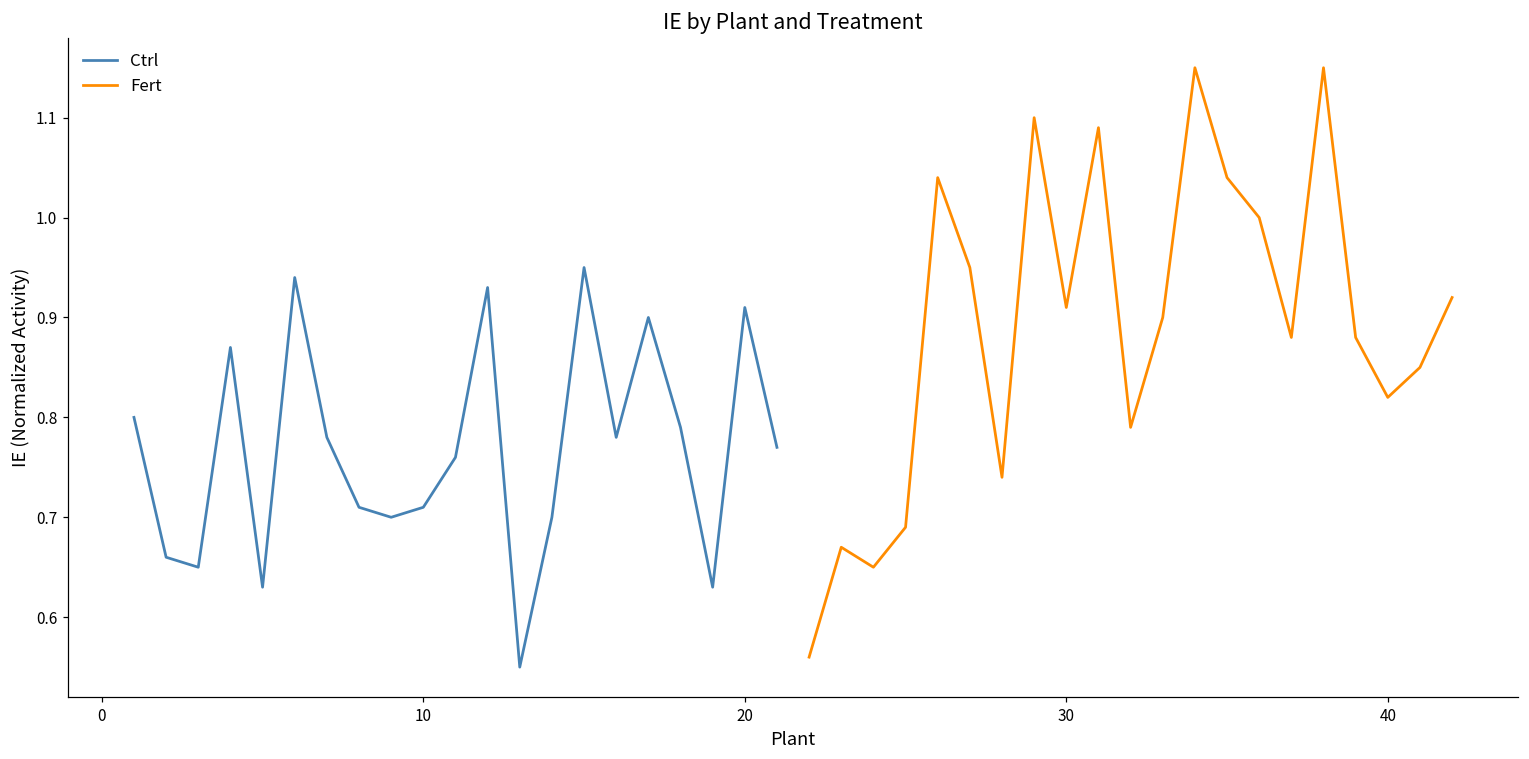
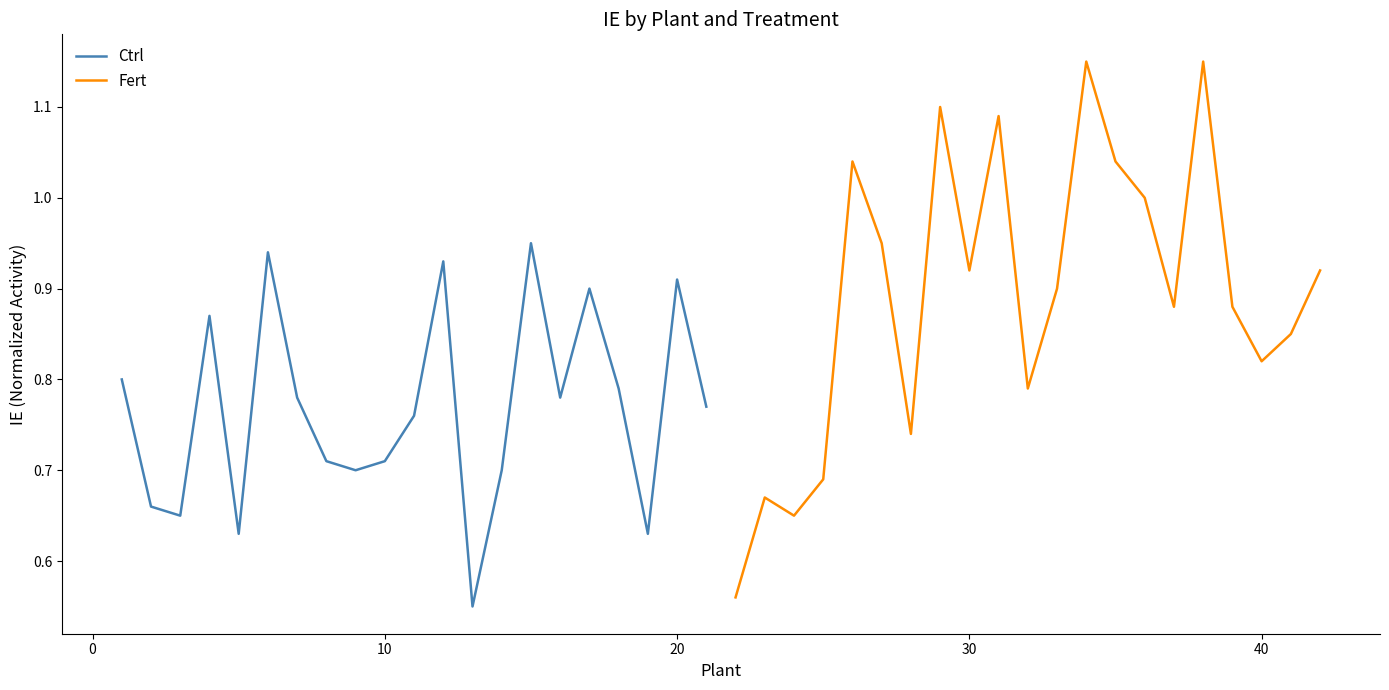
  {
    "Ctrl": {
      "10": 0.71,
      "20": 0.91
    },
    "Fert": {
-     "30": 0.91,
+     "30": 0.92,
      "40": 0.82
    }
  }
